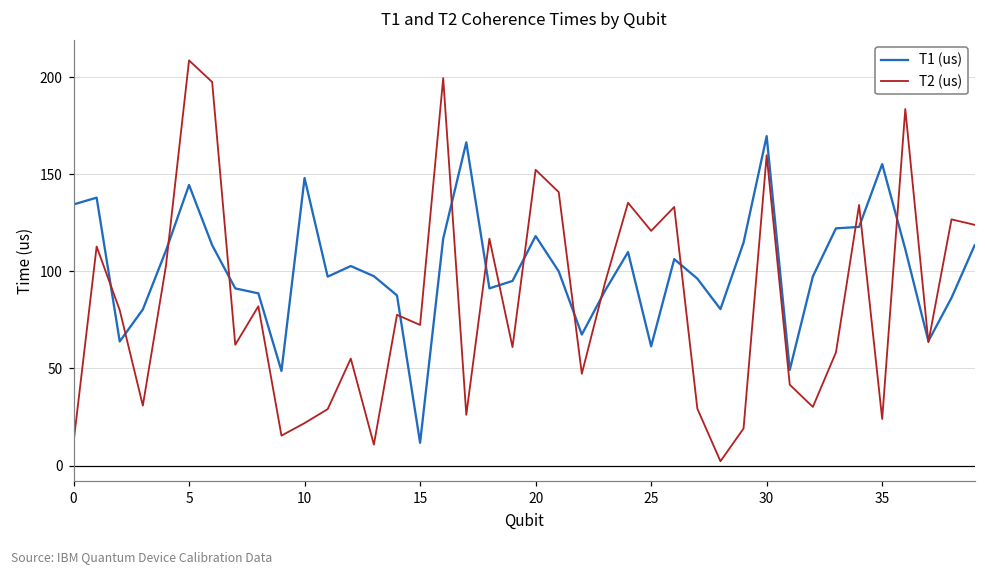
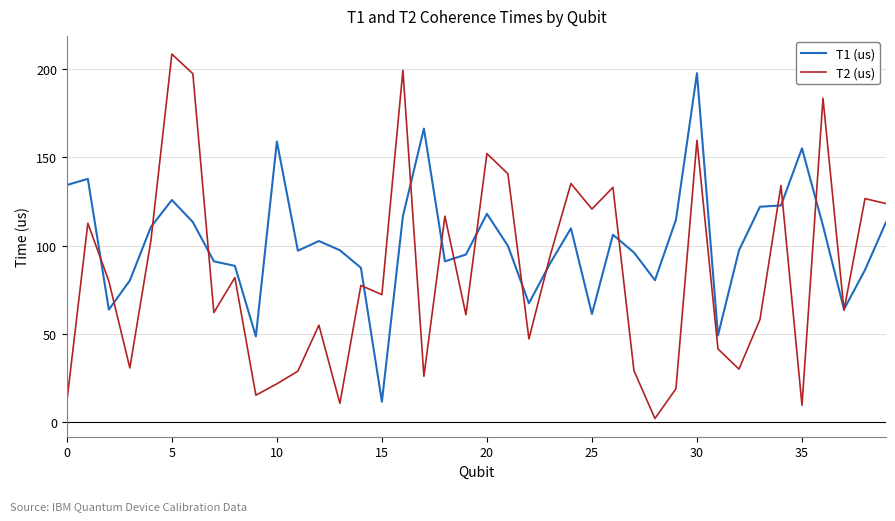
  {
    "T1 (us)": {
      "0": 134,
-     "5": 144,
-     "10": 148,
+     "5": 126,
+     "10": 159,
      "15": 12,
      "20": 118,
      "25": 61,
-     "30": 170,
+     "30": 198,
      "35": 155
    },
    "T2 (us)": {
      "0": 12,
      "5": 208,
      "10": 22,
      "15": 72,
      "20": 152,
      "25": 121,
      "30": 160,
-     "35": 24
+     "35": 10
    }
  }
